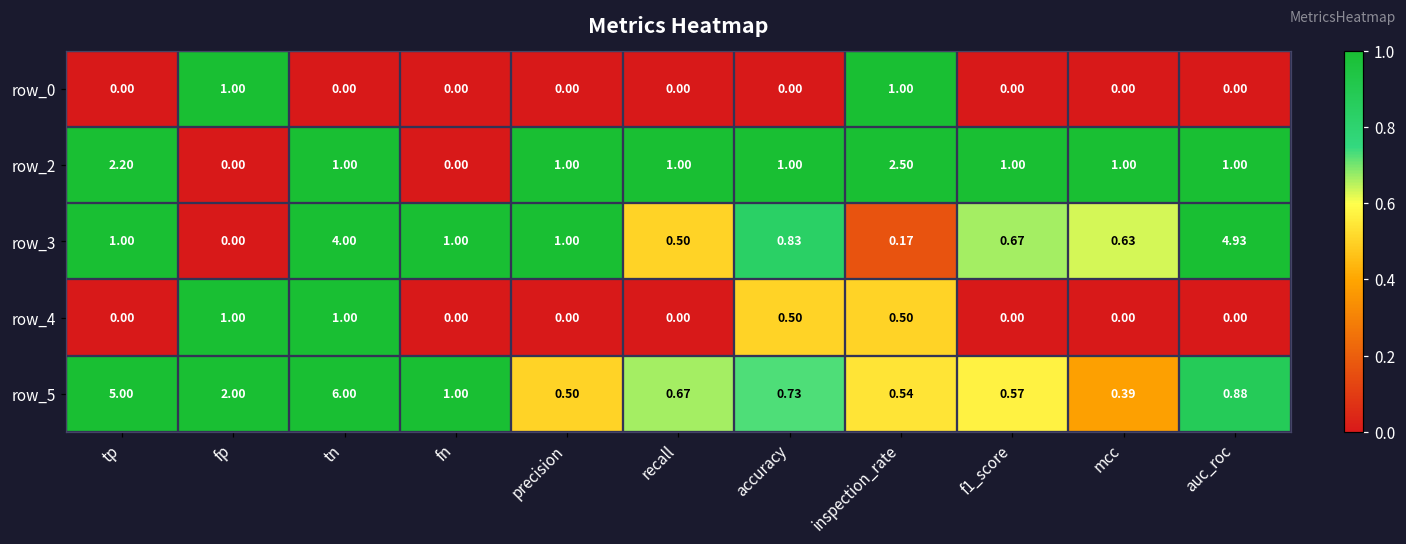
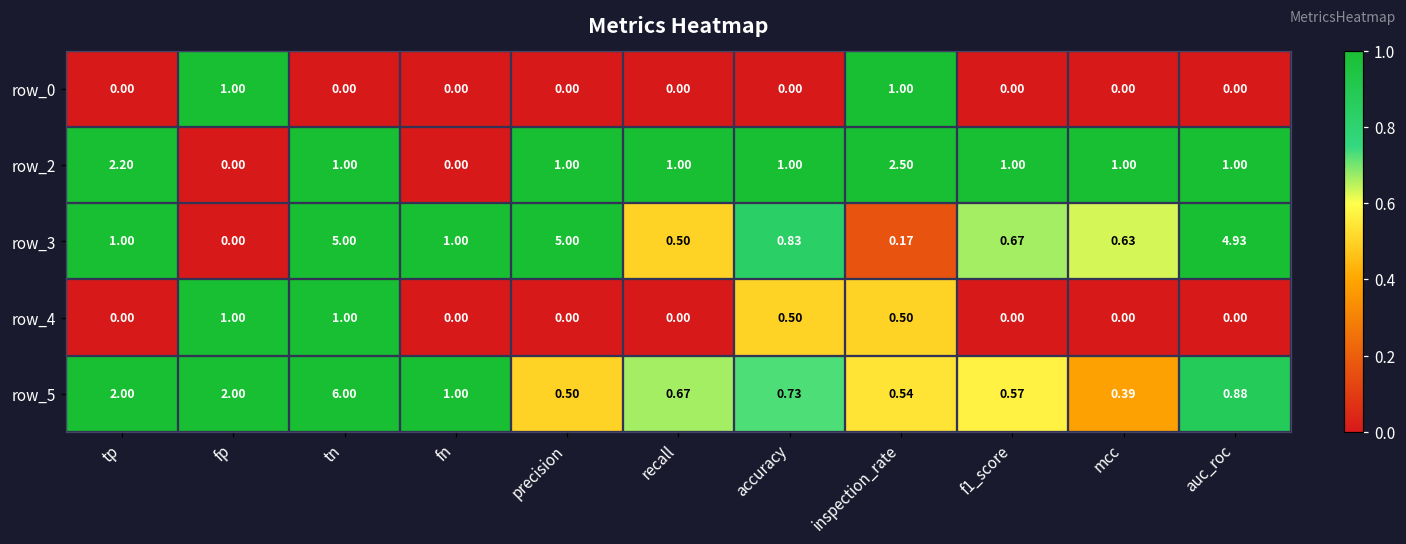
  {
    "row_0": {
      "tp": 0.00,
      "fp": 1.00,
      "tn": 0.00,
      "fn": 0.00,
      "precision": 0.00,
      "recall": 0.00,
      "accuracy": 0.00,
      "inspection_rate": 1.00,
      "f1_score": 0.00,
      "mcc": 0.00,
      "auc_roc": 0.00
    },
    "row_2": {
      "tp": 2.20,
      "fp": 0.00,
      "tn": 1.00,
      "fn": 0.00,
      "precision": 1.00,
      "recall": 1.00,
      "accuracy": 1.00,
      "inspection_rate": 2.50,
      "f1_score": 1.00,
      "mcc": 1.00,
      "auc_roc": 1.00
    },
    "row_3": {
      "tp": 1.00,
      "fp": 0.00,
-     "tn": 4.00,
+     "tn": 5.00,
      "fn": 1.00,
-     "precision": 1.00,
+     "precision": 5.00,
      "recall": 0.50,
      "accuracy": 0.83,
      "inspection_rate": 0.17,
      "f1_score": 0.67,
      "mcc": 0.63,
      "auc_roc": 4.93
    },
    "row_4": {
      "tp": 0.00,
      "fp": 1.00,
      "tn": 1.00,
      "fn": 0.00,
      "precision": 0.00,
      "recall": 0.00,
      "accuracy": 0.50,
      "inspection_rate": 0.50,
      "f1_score": 0.00,
      "mcc": 0.00,
      "auc_roc": 0.00
    },
    "row_5": {
-     "tp": 5.00,
+     "tp": 2.00,
      "fp": 2.00,
      "tn": 6.00,
      "fn": 1.00,
      "precision": 0.50,
      "recall": 0.67,
      "accuracy": 0.73,
      "inspection_rate": 0.54,
      "f1_score": 0.57,
      "mcc": 0.39,
      "auc_roc": 0.88
    }
  }
